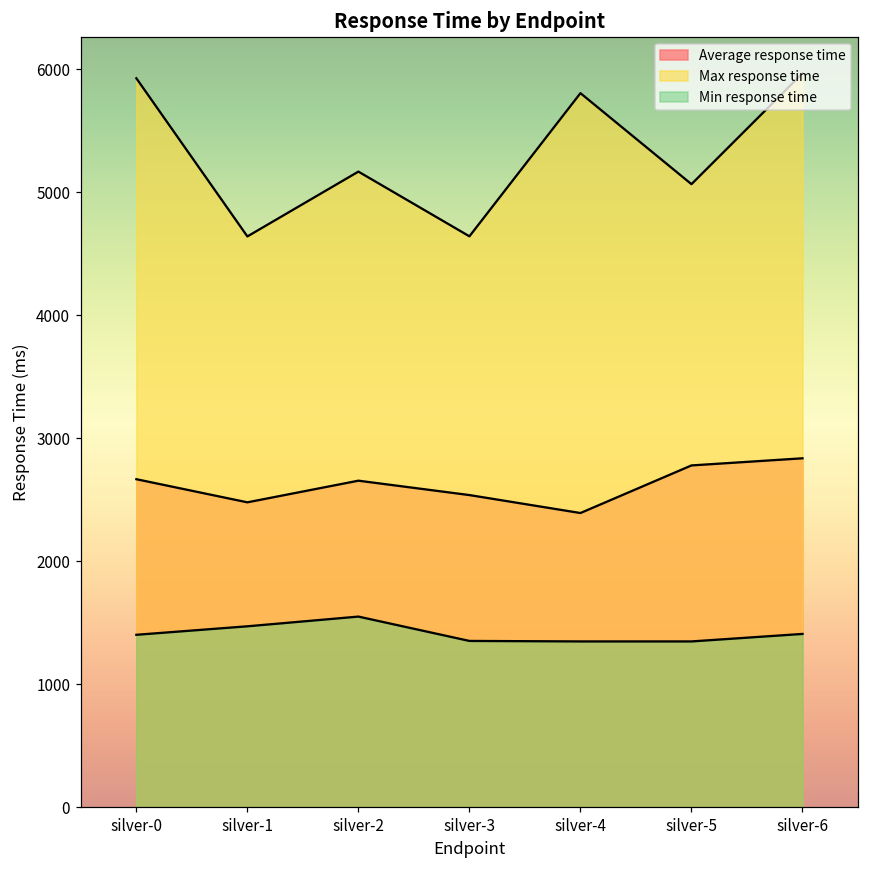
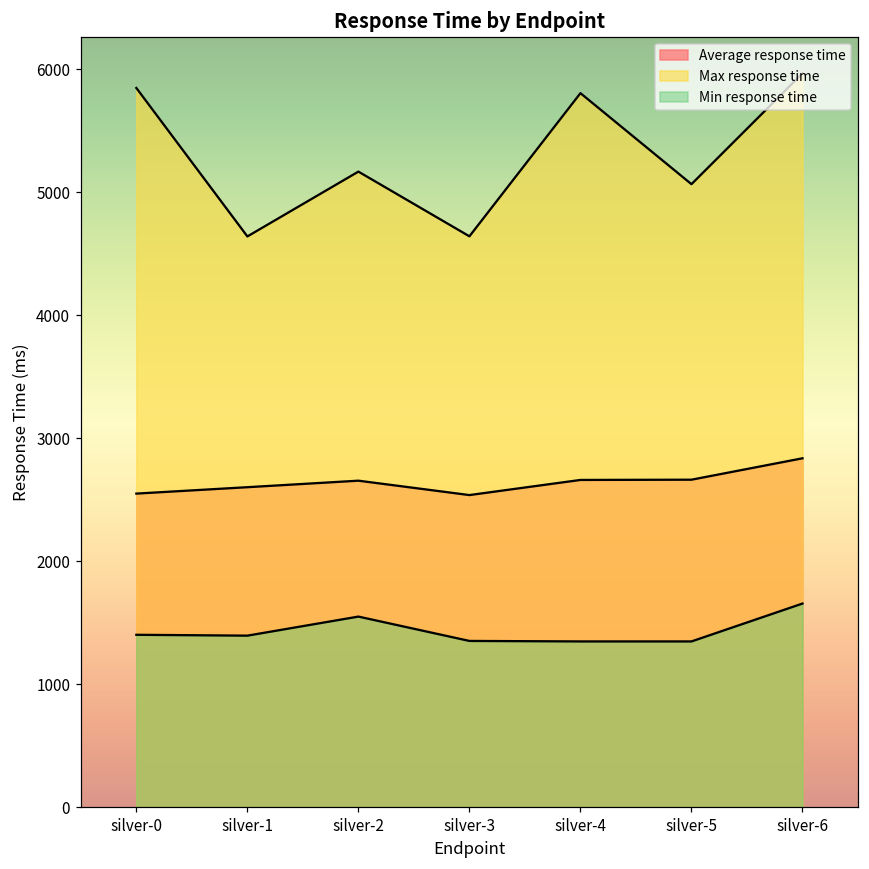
  {
    "Average response time": {
-     "silver-0": 2670,
-     "silver-1": 2480,
+     "silver-0": 2550,
+     "silver-1": 2600,
      "silver-2": 2650,
      "silver-3": 2540,
-     "silver-4": 2390,
-     "silver-5": 2780,
+     "silver-4": 2660,
+     "silver-5": 2660,
      "silver-6": 2840
    },
    "Max response time": {
-     "silver-0": 5930,
+     "silver-0": 5850,
      "silver-1": 4640,
      "silver-2": 5170,
      "silver-3": 4640,
      "silver-4": 5810,
      "silver-5": 5070
    },
    "Min response time": {
      "silver-0": 1400,
-     "silver-1": 1470,
+     "silver-1": 1390,
      "silver-2": 1550,
      "silver-3": 1350,
      "silver-4": 1350,
      "silver-5": 1350,
-     "silver-6": 1410
+     "silver-6": 1660
    }
  }
